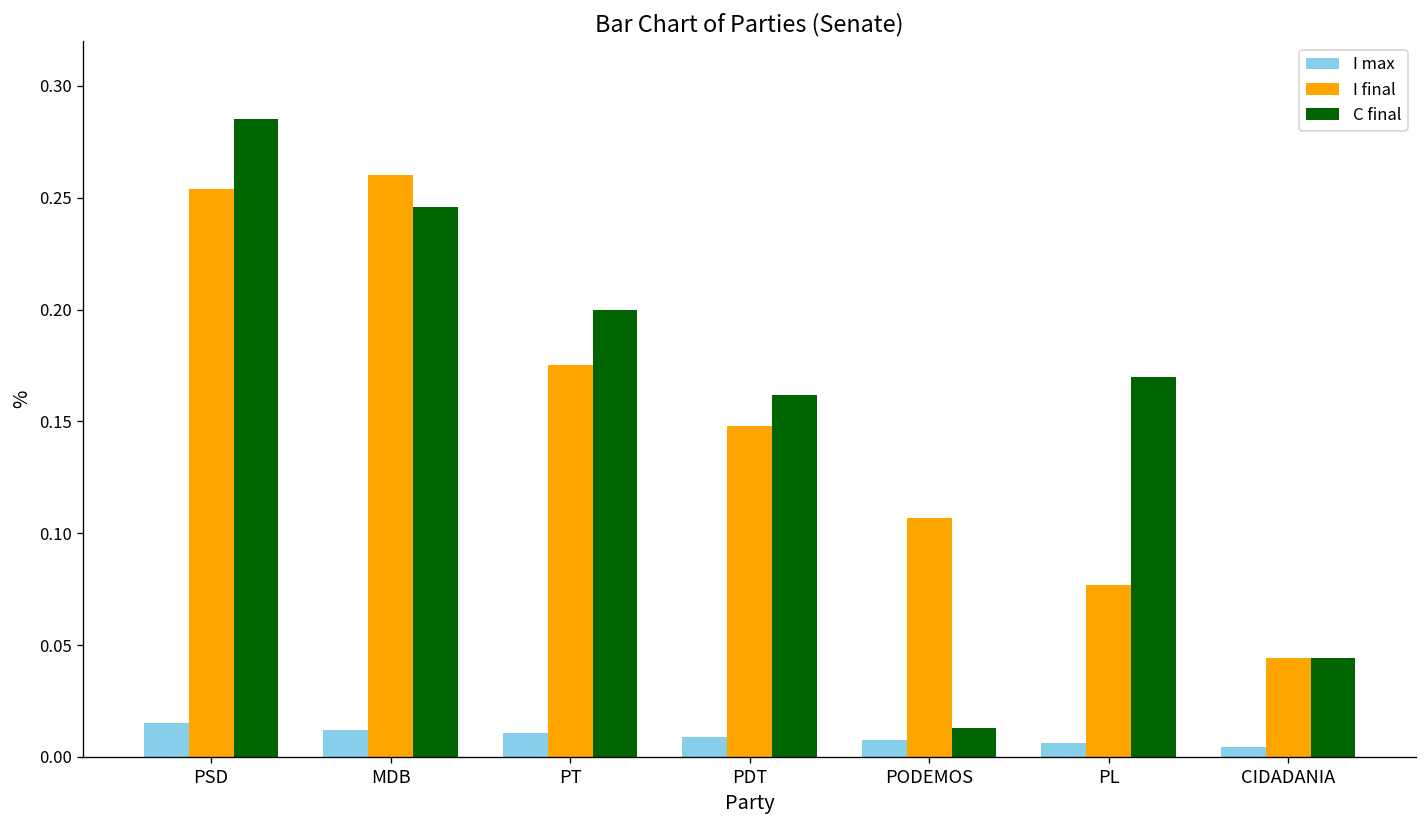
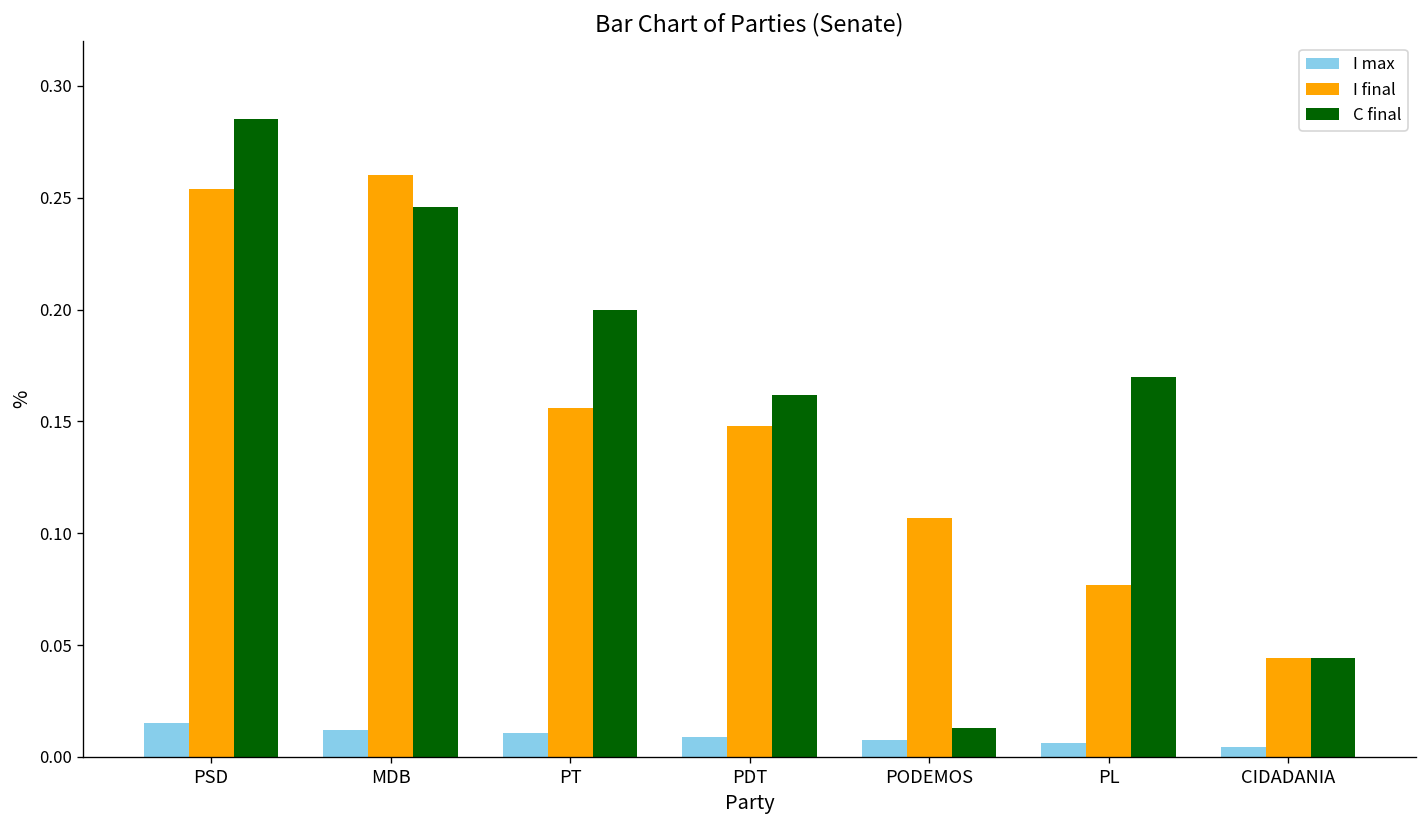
  {
    "I max": {
      "PSD": 0.015,
      "MDB": 0.012,
      "PT": 0.010,
      "PDT": 0.009,
      "PODEMOS": 0.008,
      "PL": 0.006,
      "CIDADANIA": 0.005
    },
    "I final": {
      "PSD": 0.254,
      "MDB": 0.260,
-     "PT": 0.175,
+     "PT": 0.156,
      "PDT": 0.148,
      "PODEMOS": 0.107,
      "PL": 0.077,
      "CIDADANIA": 0.044
    },
    "C final": {
      "PSD": 0.285,
      "MDB": 0.246,
      "PT": 0.200,
      "PDT": 0.162,
      "PODEMOS": 0.013,
      "PL": 0.170,
      "CIDADANIA": 0.044
    }
  }
